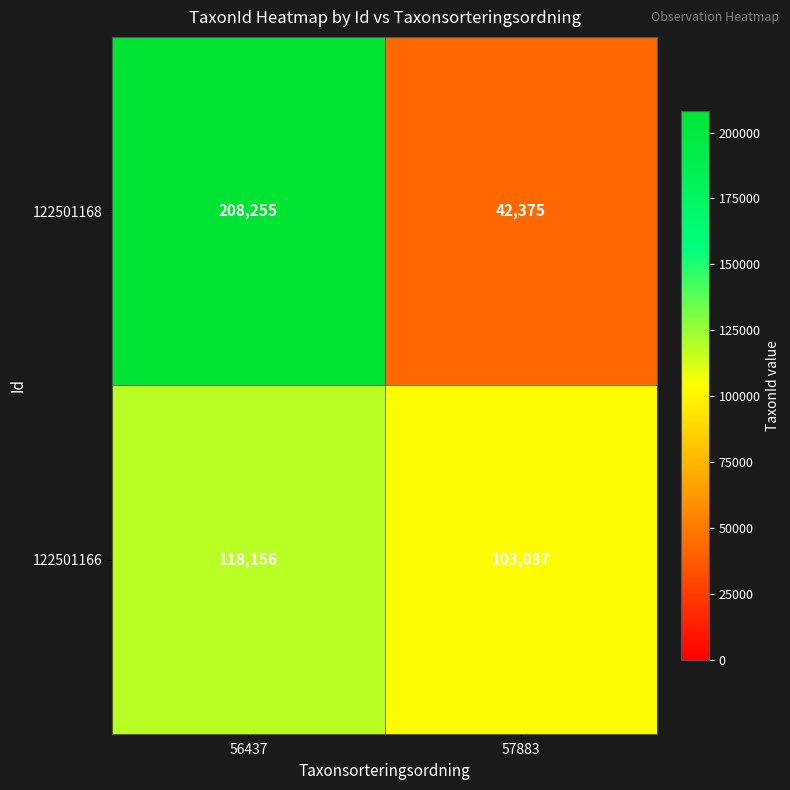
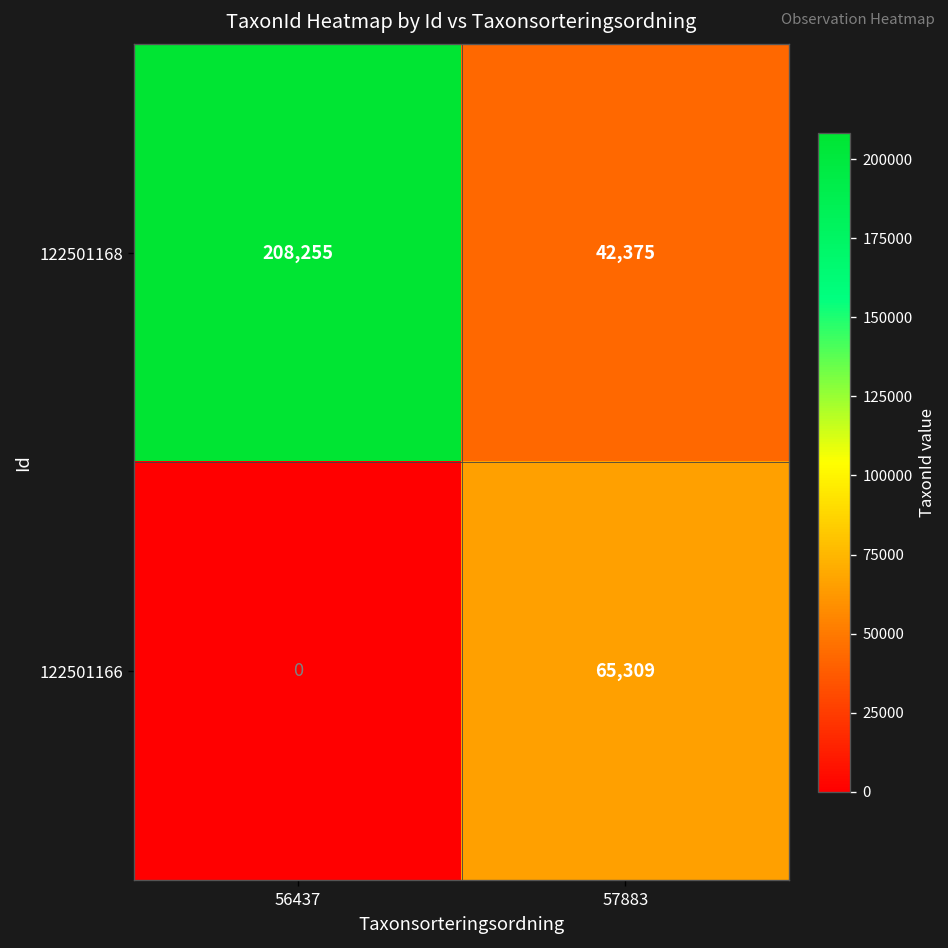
  {
    "122501168": {
      "56437": "208,255",
      "57883": "42,375"
    },
    "122501166": {
-     "56437": "118,156",
-     "57883": "103,037"
+     "56437": "0",
+     "57883": "65,309"
    }
  }
